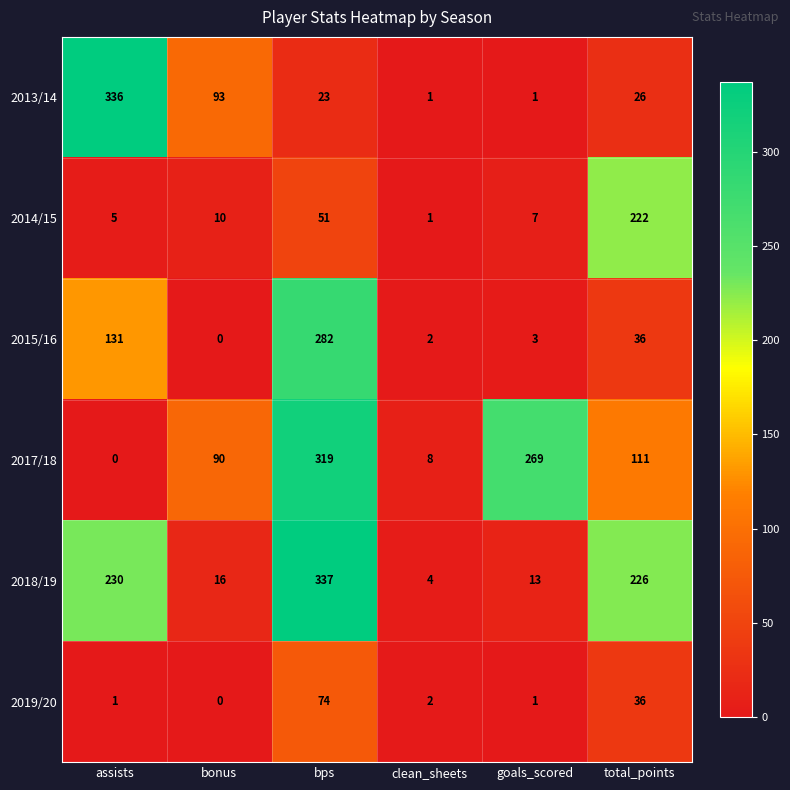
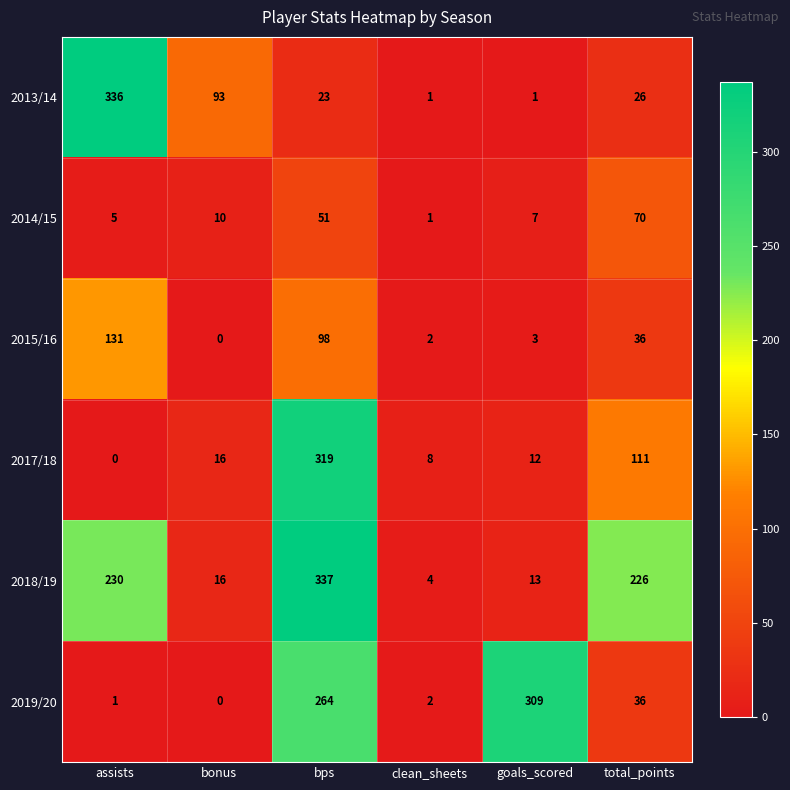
  {
    "2013/14": {
      "assists": 336,
      "bonus": 93,
      "bps": 23,
      "clean_sheets": 1,
      "goals_scored": 1,
      "total_points": 26
    },
    "2014/15": {
      "assists": 5,
      "bonus": 10,
      "bps": 51,
      "clean_sheets": 1,
      "goals_scored": 7,
-     "total_points": 222
+     "total_points": 70
    },
    "2015/16": {
      "assists": 131,
      "bonus": 0,
-     "bps": 282,
+     "bps": 98,
      "clean_sheets": 2,
      "goals_scored": 3,
      "total_points": 36
    },
    "2017/18": {
      "assists": 0,
-     "bonus": 90,
+     "bonus": 16,
      "bps": 319,
      "clean_sheets": 8,
-     "goals_scored": 269,
+     "goals_scored": 12,
      "total_points": 111
    },
    "2018/19": {
      "assists": 230,
      "bonus": 16,
      "bps": 337,
      "clean_sheets": 4,
      "goals_scored": 13,
      "total_points": 226
    },
    "2019/20": {
      "assists": 1,
      "bonus": 0,
-     "bps": 74,
+     "bps": 264,
      "clean_sheets": 2,
-     "goals_scored": 1,
+     "goals_scored": 309,
      "total_points": 36
    }
  }
